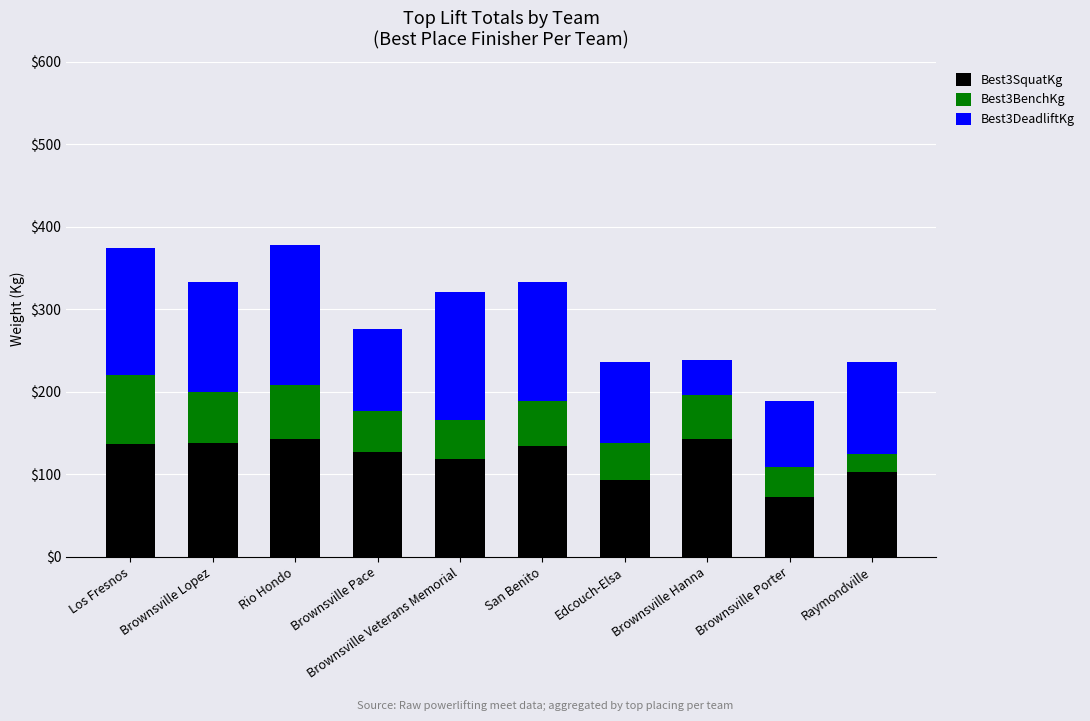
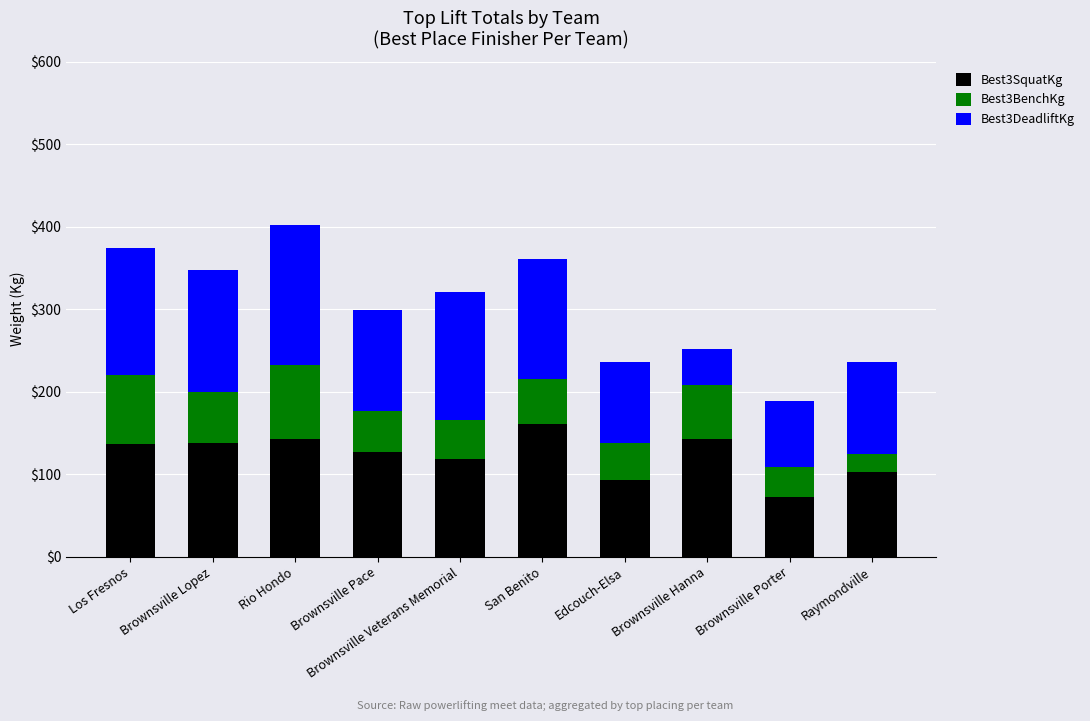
  {
    "Best3SquatKg": {
      "Los Fresnos": "$140",
      "Brownsville Lopez": "$140",
      "Rio Hondo": "$140",
      "Brownsville Pace": "$130",
      "Brownsville Veterans Memorial": "$120",
-     "San Benito": "$130",
+     "San Benito": "$160",
      "Edcouch-Elsa": "$90",
      "Brownsville Hanna": "$140",
      "Brownsville Porter": "$70",
      "Raymondville": "$100"
    },
    "Best3BenchKg": {
      "Los Fresnos": "$80",
      "Brownsville Lopez": "$60",
-     "Rio Hondo": "$70",
+     "Rio Hondo": "$90",
      "Brownsville Pace": "$50",
      "Brownsville Veterans Memorial": "$50",
      "San Benito": "$50",
      "Edcouch-Elsa": "$50",
-     "Brownsville Hanna": "$50",
+     "Brownsville Hanna": "$70",
      "Brownsville Porter": "$40",
      "Raymondville": "$20"
    },
    "Best3DeadliftKg": {
      "Los Fresnos": "$150",
-     "Brownsville Lopez": "$130",
+     "Brownsville Lopez": "$150",
      "Rio Hondo": "$170",
-     "Brownsville Pace": "$100",
+     "Brownsville Pace": "$120",
      "Brownsville Veterans Memorial": "$160",
      "San Benito": "$150",
      "Edcouch-Elsa": "$100",
      "Brownsville Hanna": "$40",
      "Brownsville Porter": "$80",
      "Raymondville": "$110"
    }
  }
